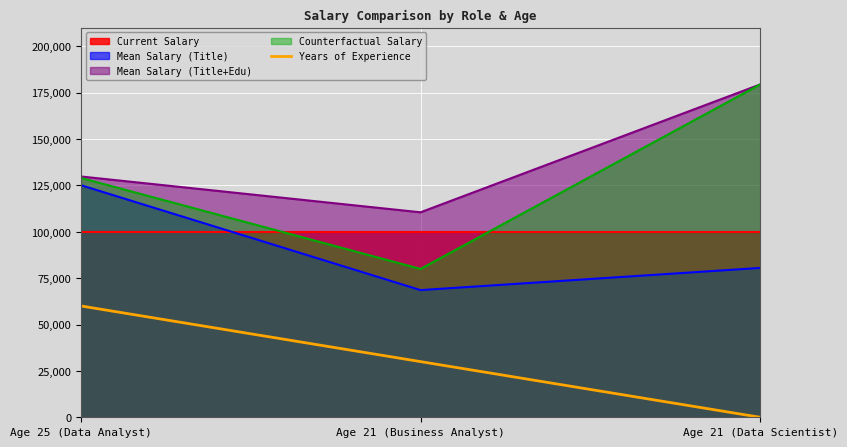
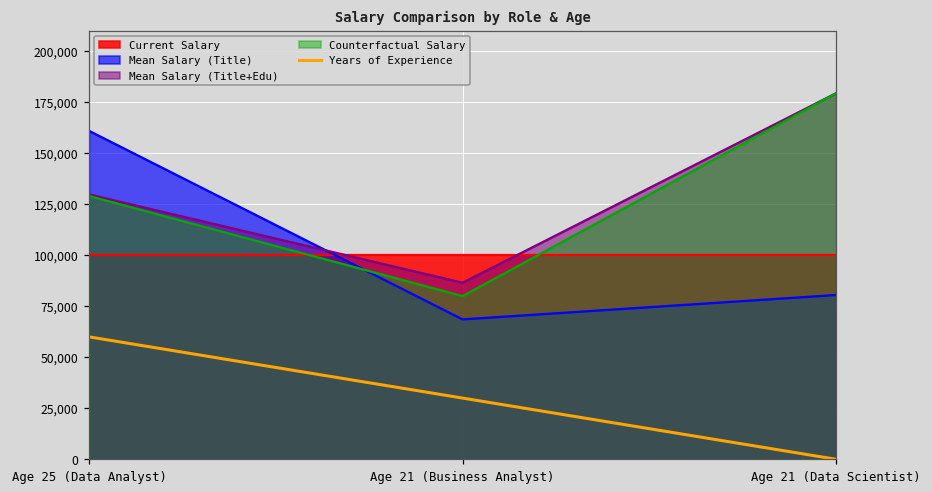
  {
    "Current Salary": {
      "Age 25 (Data Analyst)": "100,000",
      "Age 21 (Business Analyst)": "100,000",
      "Age 21 (Data Scientist)": "100,000"
    },
    "Mean Salary (Title)": {
-     "Age 25 (Data Analyst)": "125,000",
+     "Age 25 (Data Analyst)": "161,000",
      "Age 21 (Business Analyst)": "69,000",
      "Age 21 (Data Scientist)": "80,000"
    },
    "Mean Salary (Title+Edu)": {
-     "Age 21 (Business Analyst)": "110,000"
+     "Age 21 (Business Analyst)": "87,000"
    },
    "Counterfactual Salary": {
      "Age 21 (Business Analyst)": "80,000"
    },
    "Years of Experience": {
      "Age 25 (Data Analyst)": "60,000",
      "Age 21 (Business Analyst)": "30,000",
      "Age 21 (Data Scientist)": "0"
    }
  }
